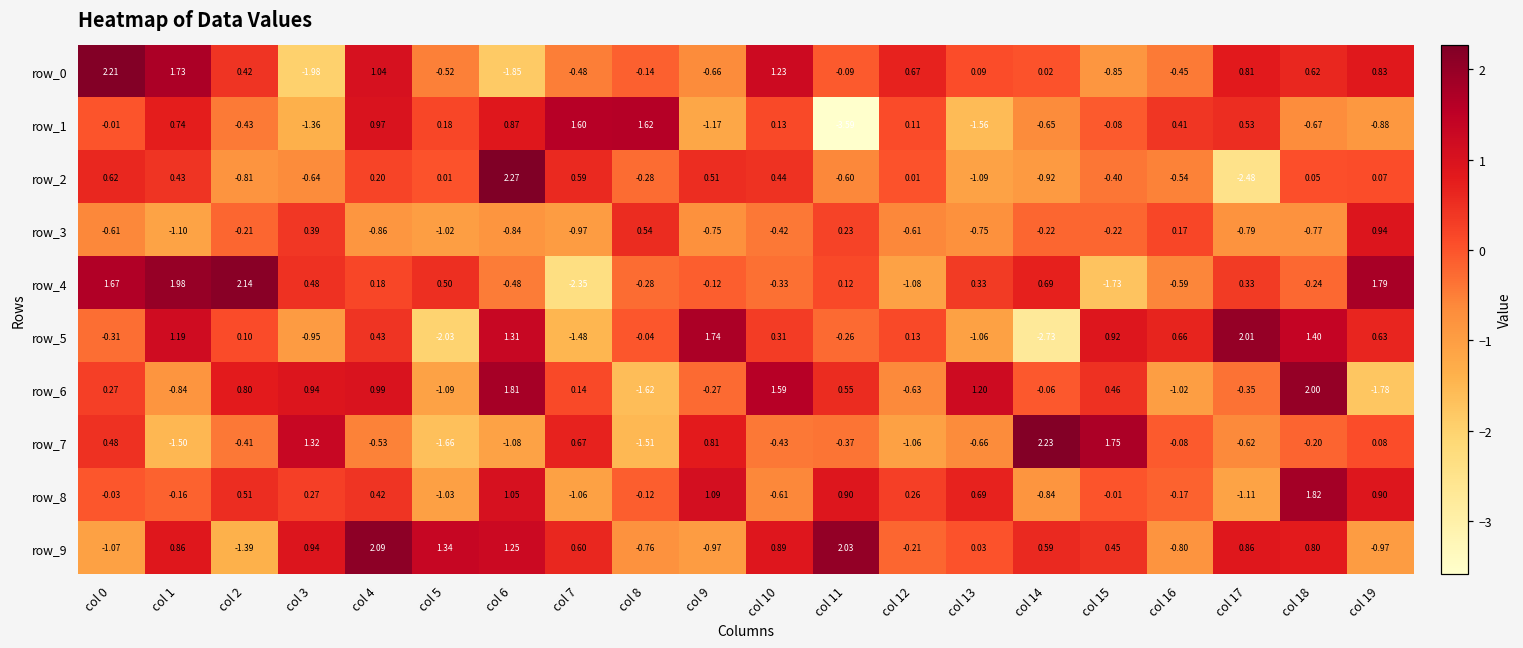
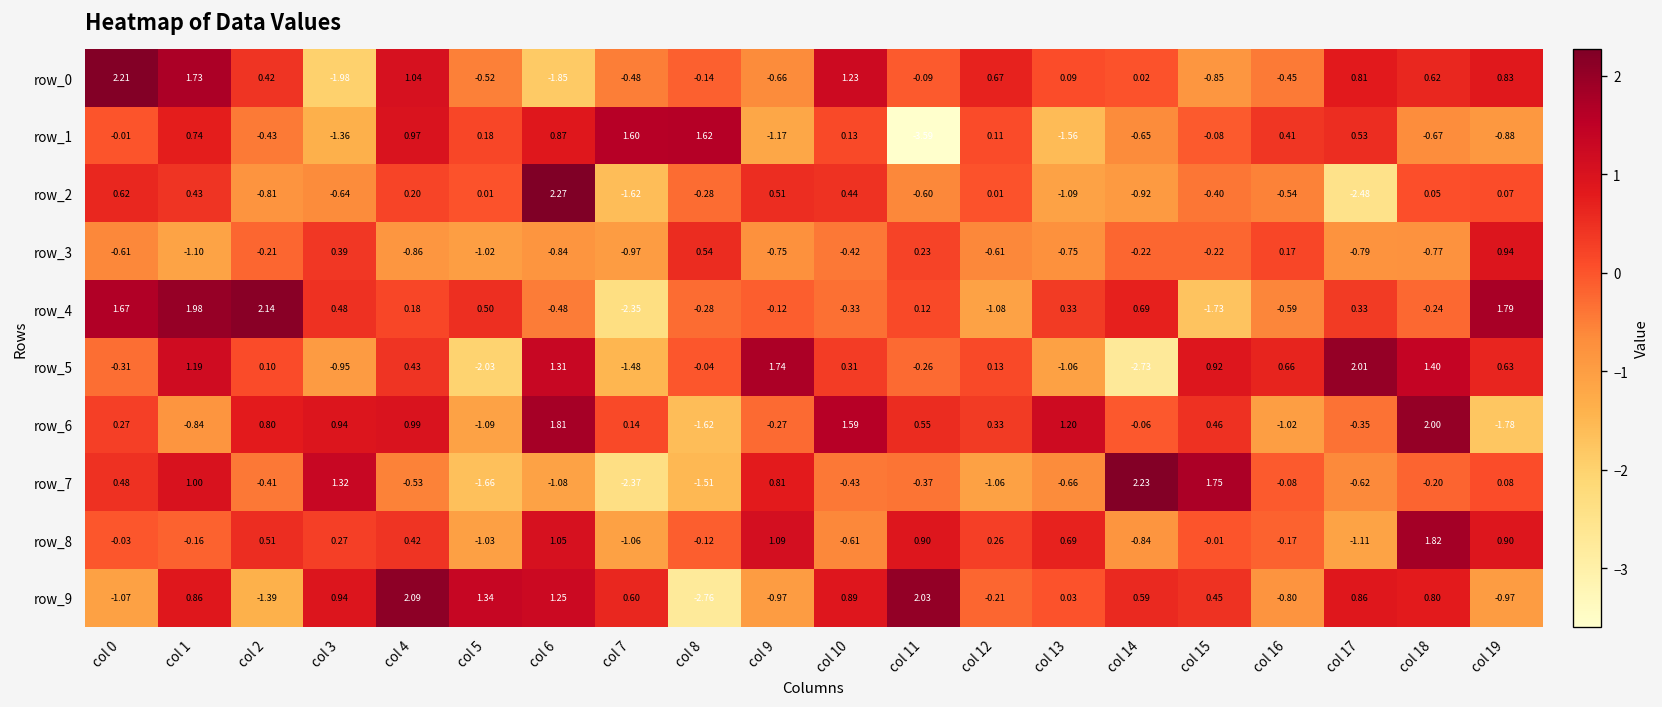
  {
    "row_0": {
      "col 0": 2.21,
      "col 1": 1.73,
      "col 2": 0.42,
      "col 3": -1.98,
      "col 4": 1.04,
      "col 5": -0.52,
      "col 6": -1.85,
      "col 7": -0.48,
      "col 8": -0.14,
      "col 9": -0.66,
      "col 10": 1.23,
      "col 11": -0.09,
      "col 12": 0.67,
      "col 13": 0.09,
      "col 14": 0.02,
      "col 15": -0.85,
      "col 16": -0.45,
      "col 17": 0.81,
      "col 18": 0.62,
      "col 19": 0.83
    },
    "row_1": {
      "col 0": -0.01,
      "col 1": 0.74,
      "col 2": -0.43,
      "col 3": -1.36,
      "col 4": 0.97,
      "col 5": 0.18,
      "col 6": 0.87,
      "col 7": 1.60,
      "col 8": 1.62,
      "col 9": -1.17,
      "col 10": 0.13,
      "col 12": 0.11,
      "col 13": -1.56,
      "col 14": -0.65,
      "col 15": -0.08,
      "col 16": 0.41,
      "col 17": 0.53,
      "col 18": -0.67,
      "col 19": -0.88
    },
    "row_2": {
      "col 0": 0.62,
      "col 1": 0.43,
      "col 2": -0.81,
      "col 3": -0.64,
      "col 4": 0.20,
      "col 5": 0.01,
      "col 6": 2.27,
-     "col 7": 0.59,
+     "col 7": -1.62,
      "col 8": -0.28,
      "col 9": 0.51,
      "col 10": 0.44,
      "col 11": -0.60,
      "col 12": 0.01,
      "col 13": -1.09,
      "col 14": -0.92,
      "col 15": -0.40,
      "col 16": -0.54,
      "col 17": -2.48,
      "col 18": 0.05,
      "col 19": 0.07
    },
    "row_3": {
      "col 0": -0.61,
      "col 1": -1.10,
      "col 2": -0.21,
      "col 3": 0.39,
      "col 4": -0.86,
      "col 5": -1.02,
      "col 6": -0.84,
      "col 7": -0.97,
      "col 8": 0.54,
      "col 9": -0.75,
      "col 10": -0.42,
      "col 11": 0.23,
      "col 12": -0.61,
      "col 13": -0.75,
      "col 14": -0.22,
      "col 15": -0.22,
      "col 16": 0.17,
      "col 17": -0.79,
      "col 18": -0.77,
      "col 19": 0.94
    },
    "row_4": {
      "col 0": 1.67,
      "col 1": 1.98,
      "col 2": 2.14,
      "col 3": 0.48,
      "col 4": 0.18,
      "col 5": 0.50,
      "col 6": -0.48,
      "col 7": -2.35,
      "col 8": -0.28,
      "col 9": -0.12,
      "col 10": -0.33,
      "col 11": 0.12,
      "col 12": -1.08,
      "col 13": 0.33,
      "col 14": 0.69,
      "col 15": -1.73,
      "col 16": -0.59,
      "col 17": 0.33,
      "col 18": -0.24,
      "col 19": 1.79
    },
    "row_5": {
      "col 0": -0.31,
      "col 1": 1.19,
      "col 2": 0.10,
      "col 3": -0.95,
      "col 4": 0.43,
      "col 5": -2.03,
      "col 6": 1.31,
      "col 7": -1.48,
      "col 8": -0.04,
      "col 9": 1.74,
      "col 10": 0.31,
      "col 11": -0.26,
      "col 12": 0.13,
      "col 13": -1.06,
      "col 14": -2.73,
      "col 15": 0.92,
      "col 16": 0.66,
      "col 17": 2.01,
      "col 18": 1.40,
      "col 19": 0.63
    },
    "row_6": {
      "col 0": 0.27,
      "col 1": -0.84,
      "col 2": 0.80,
      "col 3": 0.94,
      "col 4": 0.99,
      "col 5": -1.09,
      "col 6": 1.81,
      "col 7": 0.14,
      "col 8": -1.62,
      "col 9": -0.27,
      "col 10": 1.59,
      "col 11": 0.55,
-     "col 12": -0.63,
+     "col 12": 0.33,
      "col 13": 1.20,
      "col 14": -0.06,
      "col 15": 0.46,
      "col 16": -1.02,
      "col 17": -0.35,
      "col 18": 2.00,
      "col 19": -1.78
    },
    "row_7": {
      "col 0": 0.48,
-     "col 1": -1.50,
+     "col 1": 1.00,
      "col 2": -0.41,
      "col 3": 1.32,
      "col 4": -0.53,
      "col 5": -1.66,
      "col 6": -1.08,
-     "col 7": 0.67,
+     "col 7": -2.37,
      "col 8": -1.51,
      "col 9": 0.81,
      "col 10": -0.43,
      "col 11": -0.37,
      "col 12": -1.06,
      "col 13": -0.66,
      "col 14": 2.23,
      "col 15": 1.75,
      "col 16": -0.08,
      "col 17": -0.62,
      "col 18": -0.20,
      "col 19": 0.08
    },
    "row_8": {
      "col 0": -0.03,
      "col 1": -0.16,
      "col 2": 0.51,
      "col 3": 0.27,
      "col 4": 0.42,
      "col 5": -1.03,
      "col 6": 1.05,
      "col 7": -1.06,
      "col 8": -0.12,
      "col 9": 1.09,
      "col 10": -0.61,
      "col 11": 0.90,
      "col 12": 0.26,
      "col 13": 0.69,
      "col 14": -0.84,
      "col 15": -0.01,
      "col 16": -0.17,
      "col 17": -1.11,
      "col 18": 1.82,
      "col 19": 0.90
    },
    "row_9": {
      "col 0": -1.07,
      "col 1": 0.86,
      "col 2": -1.39,
      "col 3": 0.94,
      "col 4": 2.09,
      "col 5": 1.34,
      "col 6": 1.25,
      "col 7": 0.60,
-     "col 8": -0.76,
+     "col 8": -2.76,
      "col 9": -0.97,
      "col 10": 0.89,
      "col 11": 2.03,
      "col 12": -0.21,
      "col 13": 0.03,
      "col 14": 0.59,
      "col 15": 0.45,
      "col 16": -0.80,
      "col 17": 0.86,
      "col 18": 0.80,
      "col 19": -0.97
    }
  }
